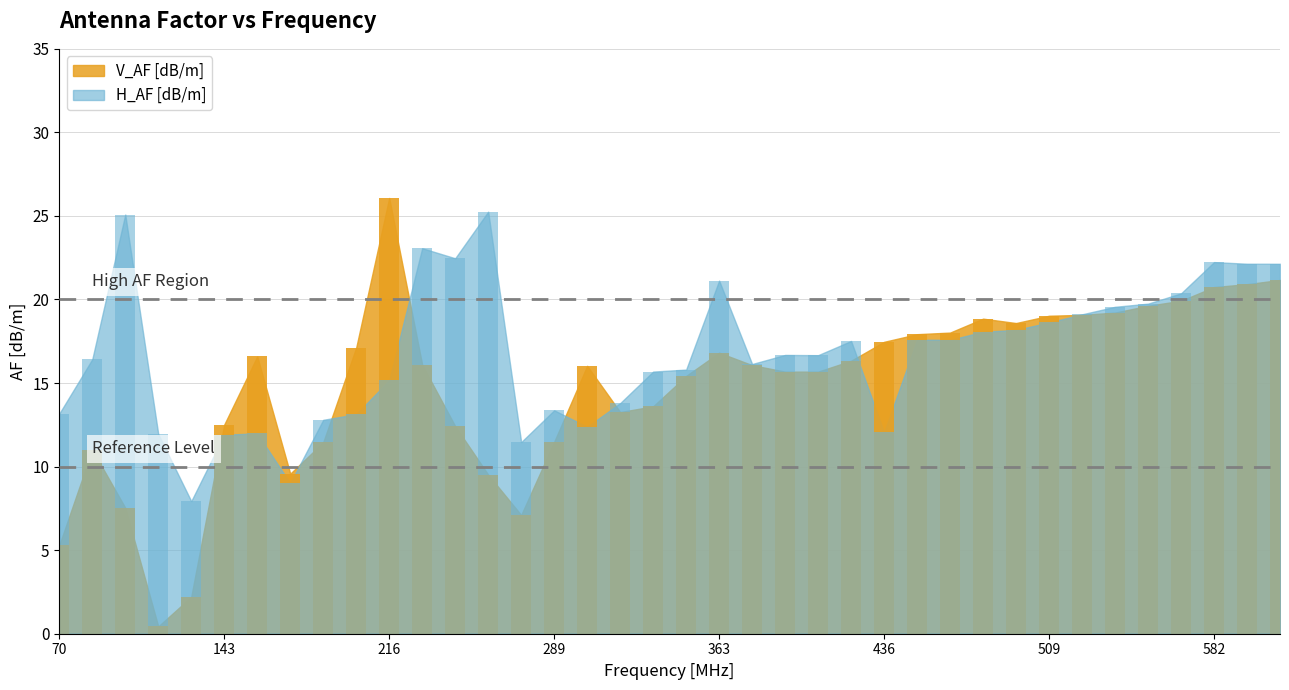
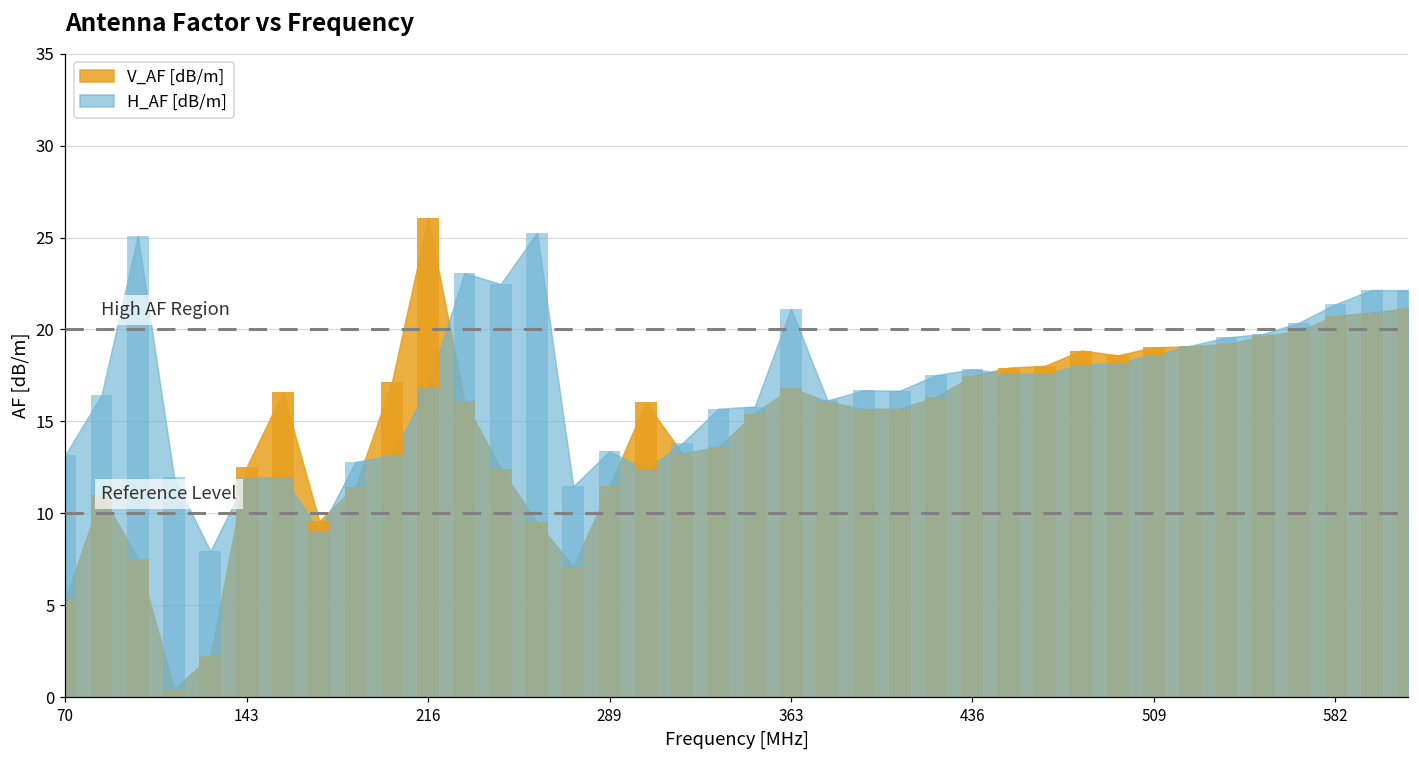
  {
    "H_AF [dB/m]": {
      "70": 13.2,
      "143": 11.9,
-     "216": 15.2,
+     "216": 16.9,
      "289": 13.4,
      "363": 21.1,
-     "436": 12.1,
+     "436": 17.8,
      "509": 18.6,
-     "582": 22.2
+     "582": 21.4
    }
  }
